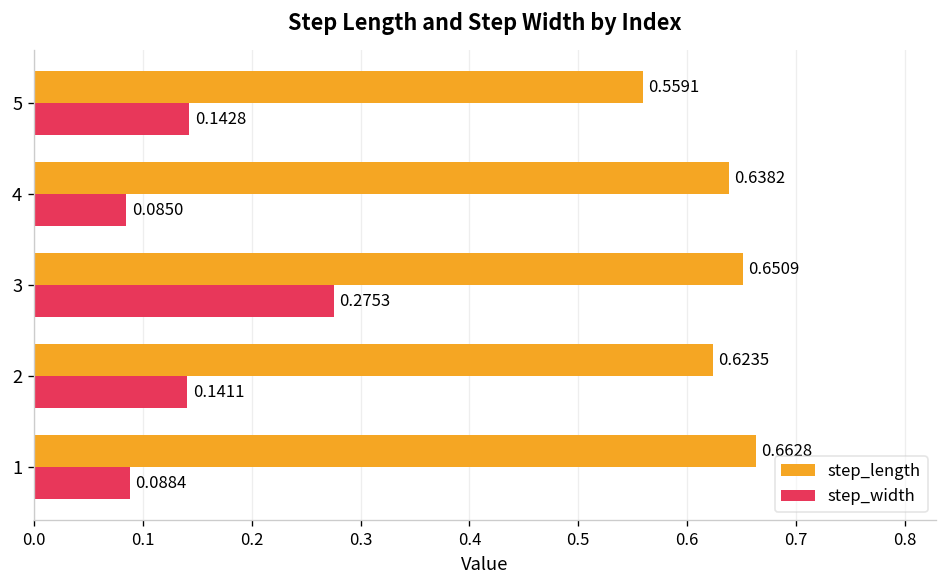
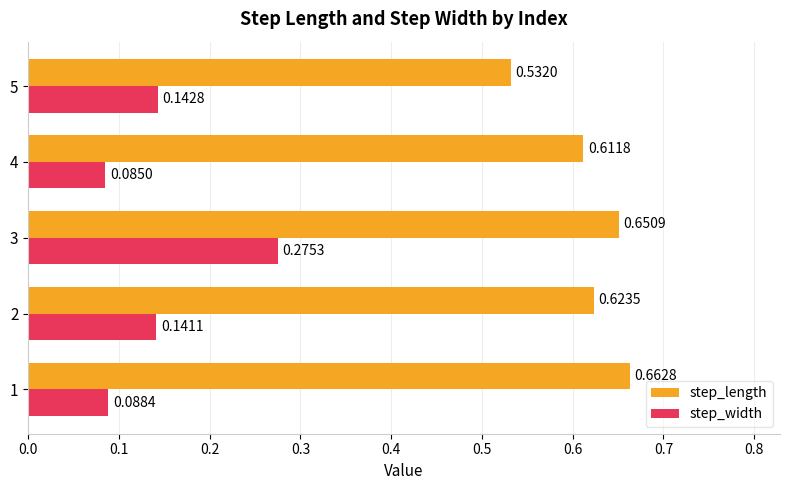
  {
    "step_length": {
-     "5": 0.5591,
-     "4": 0.6382,
+     "5": 0.5320,
+     "4": 0.6118,
      "3": 0.6509,
      "2": 0.6235
    },
    "step_width": {
      "5": 0.1428,
      "4": 0.0850,
      "3": 0.2753,
      "2": 0.1411,
      "1": 0.0884
    }
  }
